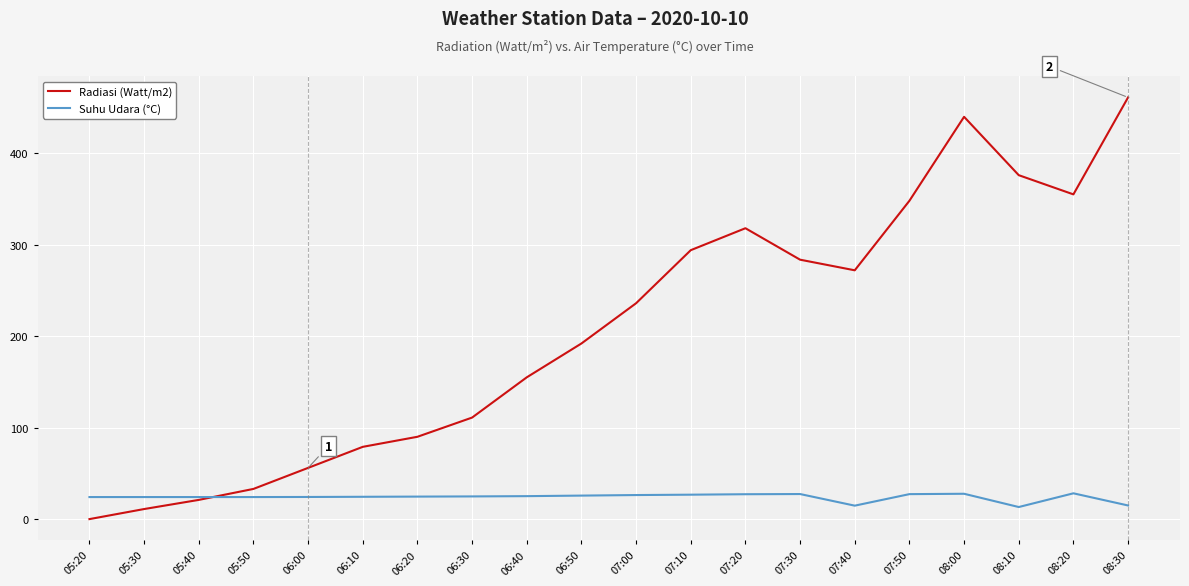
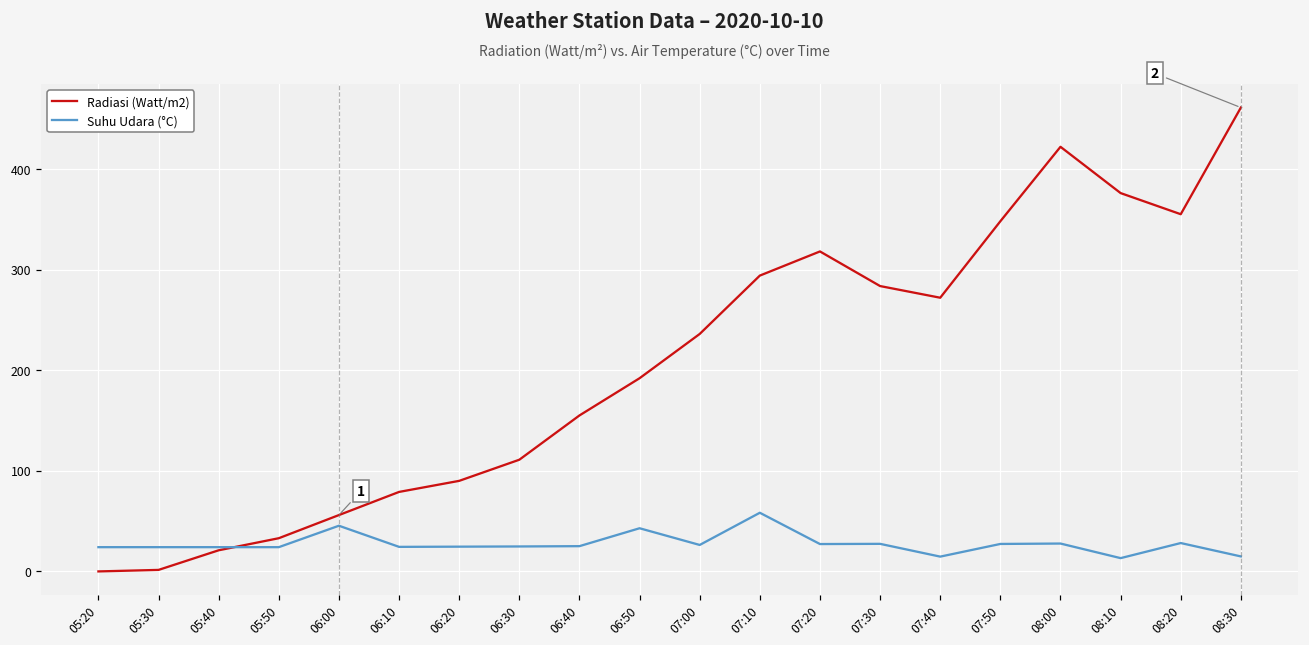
  {
    "Radiasi (Watt/m2)": {
      "05:20": 0,
-     "05:30": 10,
+     "05:30": 0,
      "05:40": 20,
      "05:50": 30,
      "06:10": 80,
      "06:20": 90,
      "06:30": 110,
      "06:40": 160,
      "06:50": 190,
      "07:00": 240,
      "07:10": 290,
      "07:20": 320,
      "07:30": 280,
      "07:40": 270,
      "07:50": 350,
-     "08:00": 440,
+     "08:00": 420,
      "08:10": 380,
      "08:20": 360
    },
    "Suhu Udara (°C)": {
      "05:20": 20,
      "05:30": 20,
      "05:40": 20,
      "05:50": 20,
-     "06:00": 20,
+     "06:00": 50,
      "06:10": 20,
      "06:20": 20,
      "06:30": 20,
      "06:40": 30,
-     "06:50": 30,
+     "06:50": 40,
      "07:00": 30,
-     "07:10": 30,
+     "07:10": 60,
      "07:20": 30,
      "07:30": 30,
      "07:40": 10,
      "07:50": 30,
      "08:00": 30,
      "08:10": 10,
      "08:20": 30,
      "08:30": 10
    }
  }
